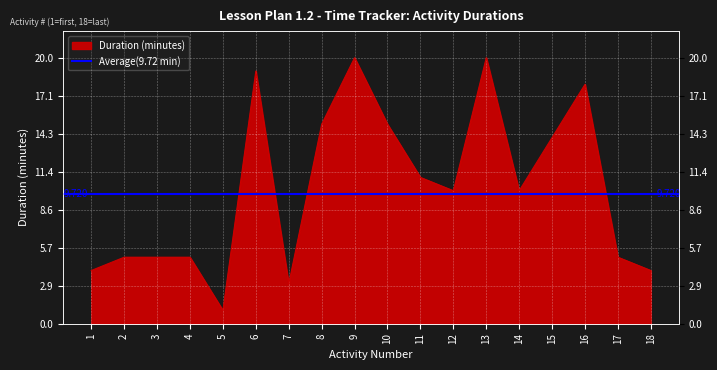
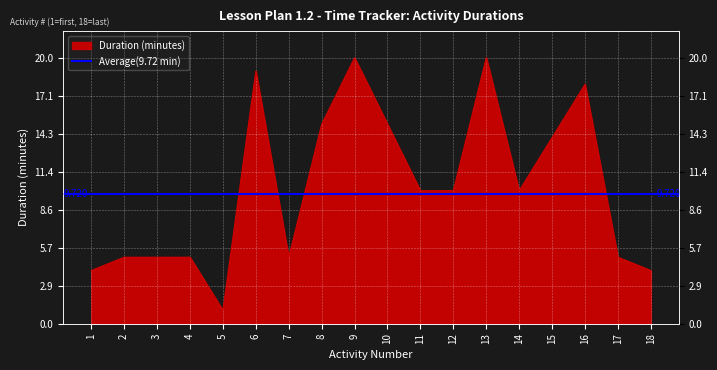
  {
    "1": 4,
    "2": 5,
    "3": 5,
    "4": 5,
    "5": 1,
    "6": 19,
-   "7": 3,
+   "7": 5,
    "8": 15,
    "9": 20,
    "10": 15,
-   "11": 11,
+   "11": 10,
    "12": 10,
    "13": 20,
    "14": 10,
    "15": 14,
    "16": 18,
    "17": 5,
    "18": 4
  }
